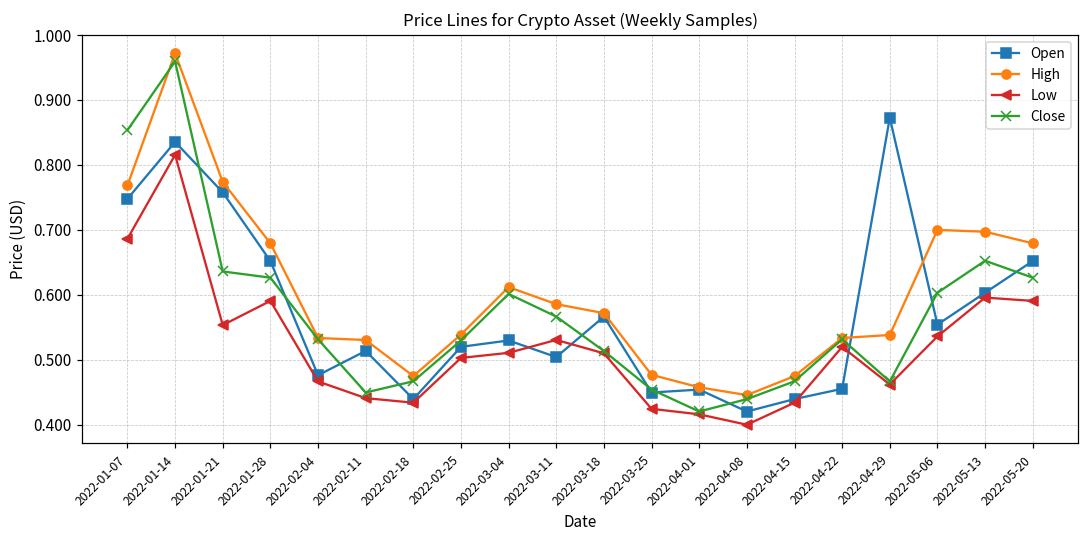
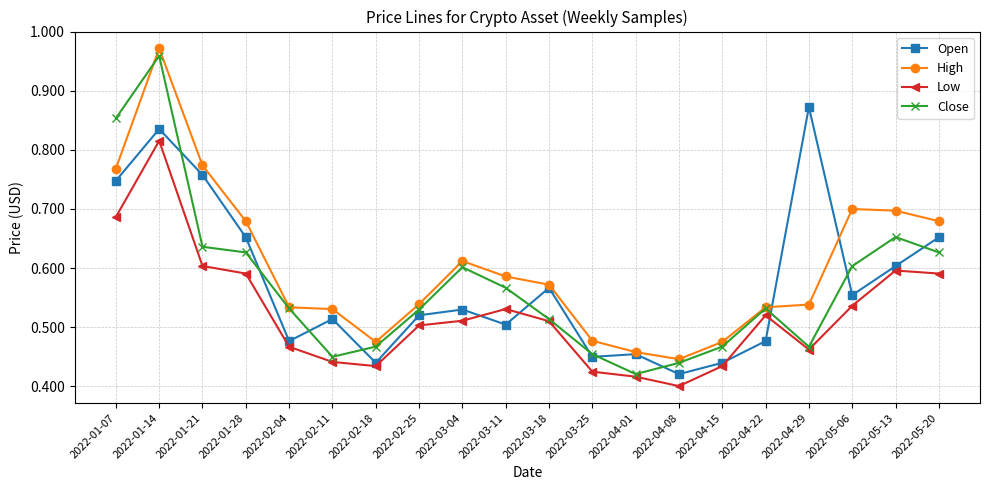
  {
    "Open": {
      "2022-01-07": 0.75,
      "2022-01-14": 0.84,
      "2022-01-21": 0.76,
      "2022-01-28": 0.65,
      "2022-02-04": 0.48,
      "2022-02-11": 0.51,
      "2022-02-18": 0.44,
      "2022-02-25": 0.52,
      "2022-03-04": 0.53,
      "2022-03-11": 0.50,
      "2022-03-18": 0.57,
      "2022-03-25": 0.45,
      "2022-04-08": 0.42,
      "2022-04-15": 0.44,
-     "2022-04-22": 0.46,
+     "2022-04-22": 0.48,
      "2022-04-29": 0.87,
      "2022-05-06": 0.55,
      "2022-05-13": 0.60,
      "2022-05-20": 0.65
    },
    "High": {
      "2022-01-07": 0.77,
      "2022-01-14": 0.97,
      "2022-01-21": 0.77,
      "2022-01-28": 0.68,
      "2022-02-11": 0.53,
      "2022-02-18": 0.47,
      "2022-02-25": 0.54,
      "2022-03-04": 0.61,
      "2022-03-11": 0.59,
      "2022-03-18": 0.57,
      "2022-03-25": 0.48,
      "2022-04-08": 0.45,
      "2022-04-15": 0.47,
      "2022-04-29": 0.54,
      "2022-05-06": 0.70,
      "2022-05-13": 0.70,
      "2022-05-20": 0.68
    },
    "Low": {
      "2022-01-07": 0.69,
      "2022-01-14": 0.82,
-     "2022-01-21": 0.55,
+     "2022-01-21": 0.60,
      "2022-01-28": 0.59,
      "2022-02-04": 0.47,
      "2022-02-11": 0.44,
      "2022-02-18": 0.43,
      "2022-02-25": 0.50,
      "2022-03-04": 0.51,
      "2022-03-11": 0.53,
      "2022-03-25": 0.42,
      "2022-04-01": 0.42,
      "2022-04-08": 0.40,
      "2022-04-15": 0.43,
      "2022-04-22": 0.52,
      "2022-04-29": 0.46,
      "2022-05-06": 0.54,
      "2022-05-13": 0.60,
      "2022-05-20": 0.59
    },
    "Close": {
      "2022-01-07": 0.85,
      "2022-01-14": 0.96,
      "2022-01-21": 0.64,
      "2022-01-28": 0.63,
      "2022-02-11": 0.45,
      "2022-02-18": 0.47,
      "2022-02-25": 0.53,
      "2022-03-04": 0.60,
      "2022-03-11": 0.57,
      "2022-03-25": 0.45,
      "2022-04-01": 0.42,
      "2022-04-08": 0.44,
      "2022-04-15": 0.47,
      "2022-04-29": 0.47,
      "2022-05-06": 0.60,
      "2022-05-13": 0.65,
      "2022-05-20": 0.63
    }
  }
